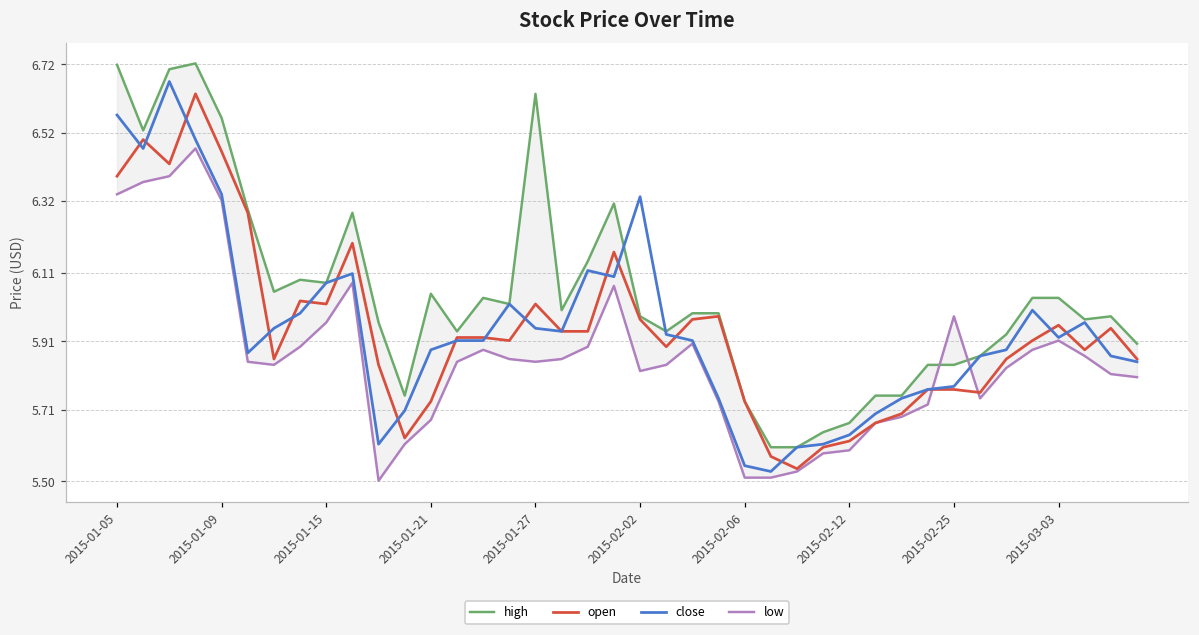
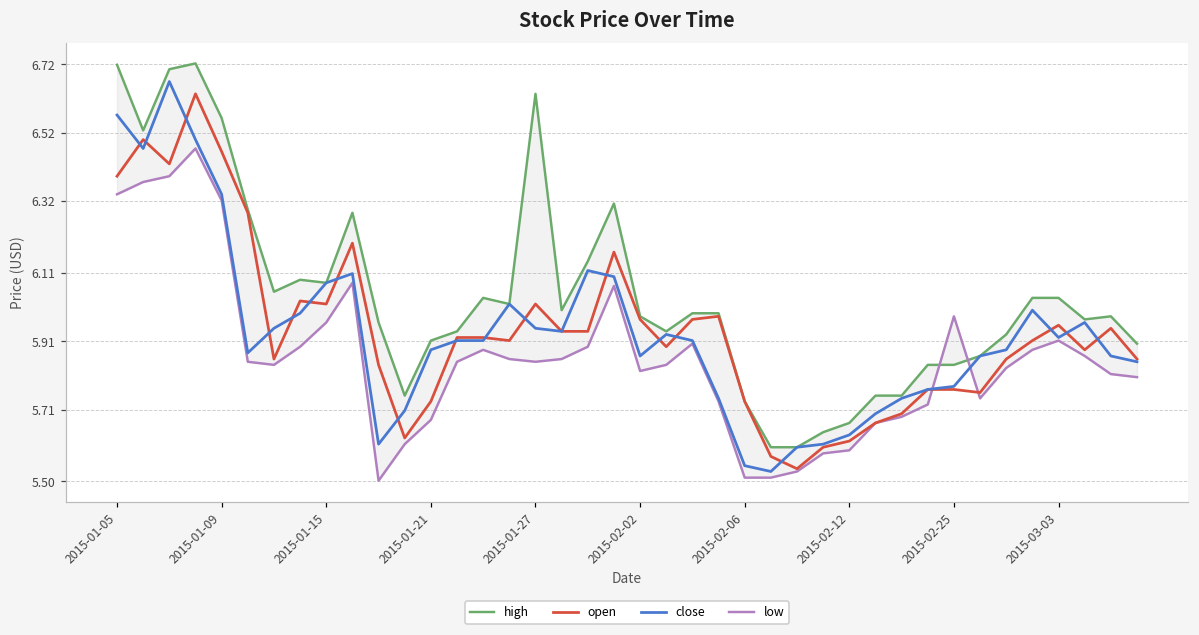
  {
    "high": {
-     "2015-01-21": 6.05,
+     "2015-01-21": 5.91,
      "2015-02-25": 5.84
    },
    "open": {
      "2015-01-05": 6.39,
      "2015-01-09": 6.47,
      "2015-01-15": 6.02,
      "2015-01-21": 5.73,
      "2015-01-27": 6.02,
      "2015-02-02": 5.97,
      "2015-02-12": 5.62,
      "2015-02-25": 5.77,
      "2015-03-03": 5.96
    },
    "close": {
      "2015-01-05": 6.57,
      "2015-01-09": 6.34,
      "2015-01-21": 5.89,
      "2015-01-27": 5.95,
-     "2015-02-02": 6.33,
+     "2015-02-02": 5.87,
      "2015-02-06": 5.55,
      "2015-02-12": 5.64,
      "2015-02-25": 5.78,
      "2015-03-03": 5.92
    }
  }
